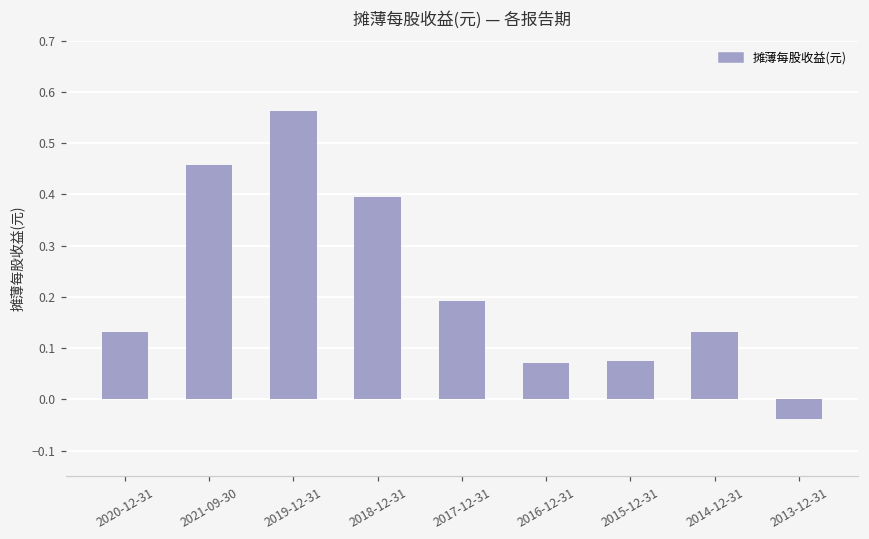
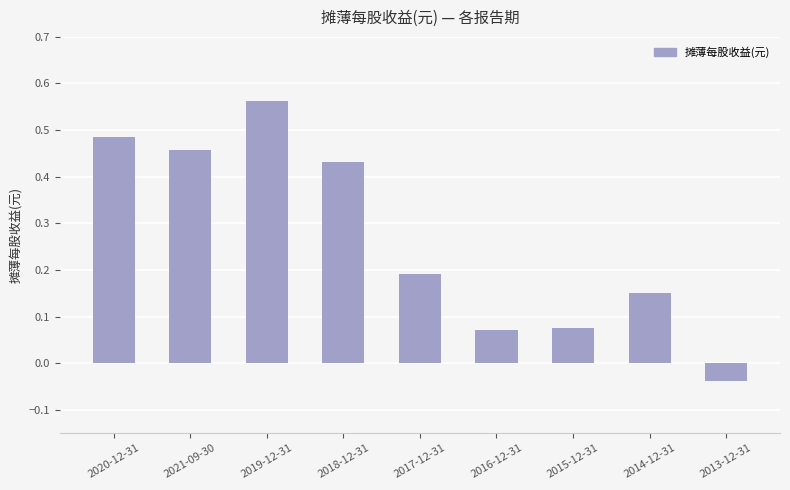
  {
-   "2020-12-31": 0.13,
+   "2020-12-31": 0.48,
    "2021-09-30": 0.46,
    "2019-12-31": 0.56,
-   "2018-12-31": 0.40,
+   "2018-12-31": 0.43,
    "2017-12-31": 0.19,
    "2016-12-31": 0.07,
    "2015-12-31": 0.08,
-   "2014-12-31": 0.13,
+   "2014-12-31": 0.15,
    "2013-12-31": -0.04
  }
